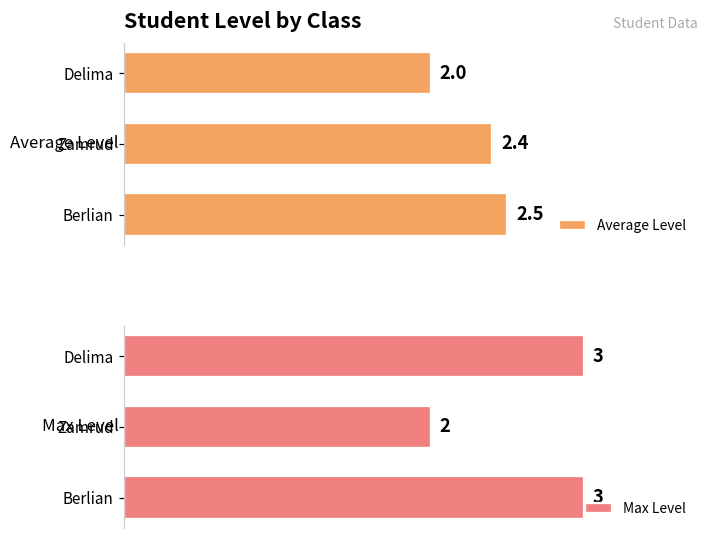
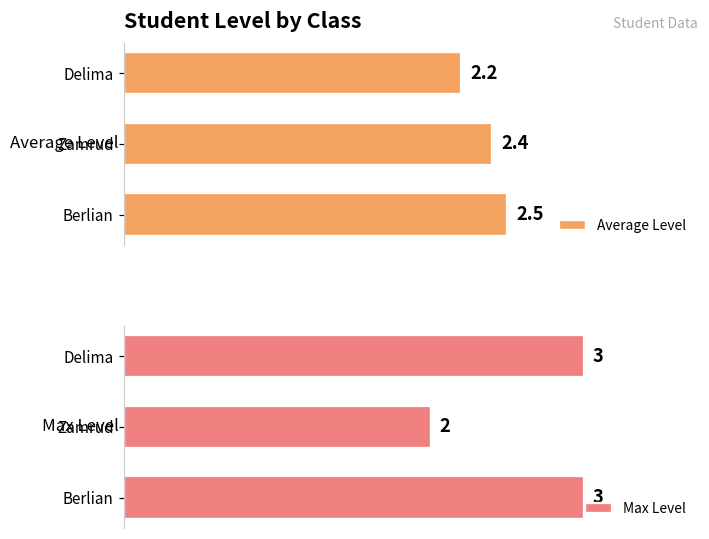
  {
    "Student Level by Class": {
-     "Delima": 2.0,
+     "Delima": 2.2,
      "Zamrud": 2.4,
      "Berlian": 2.5
    }
  }
